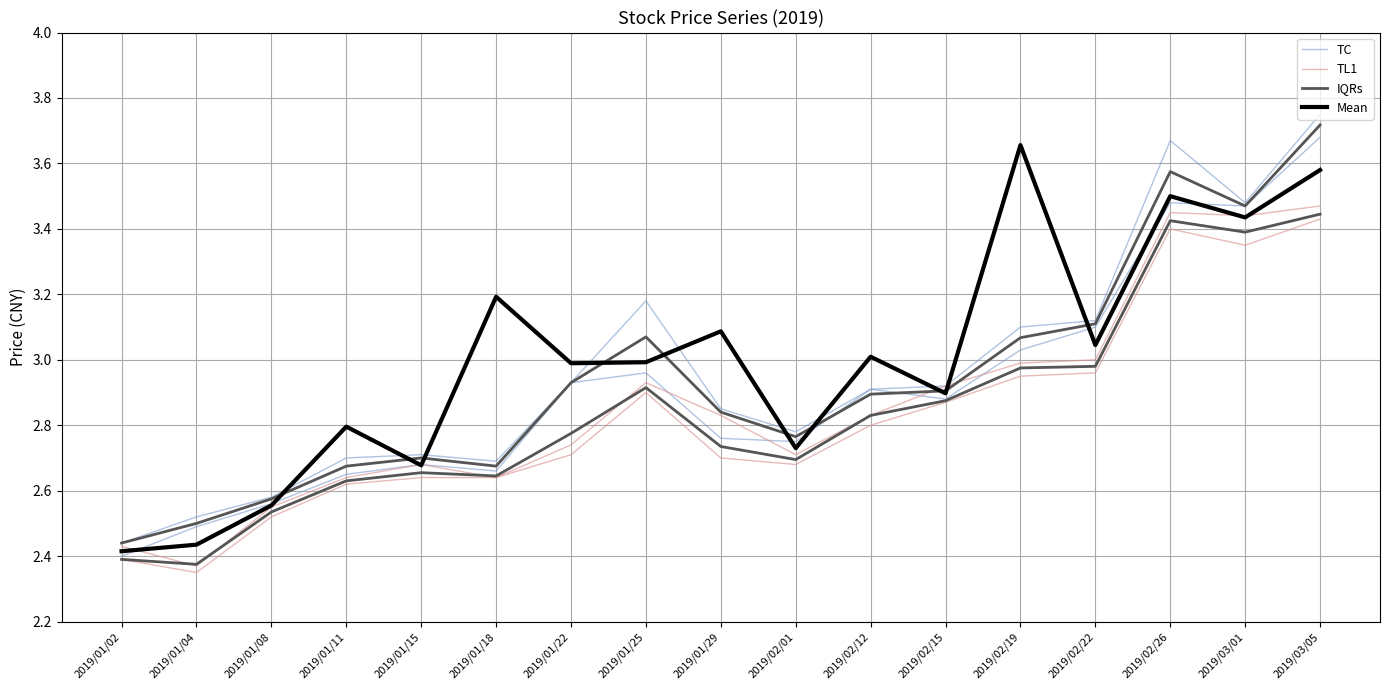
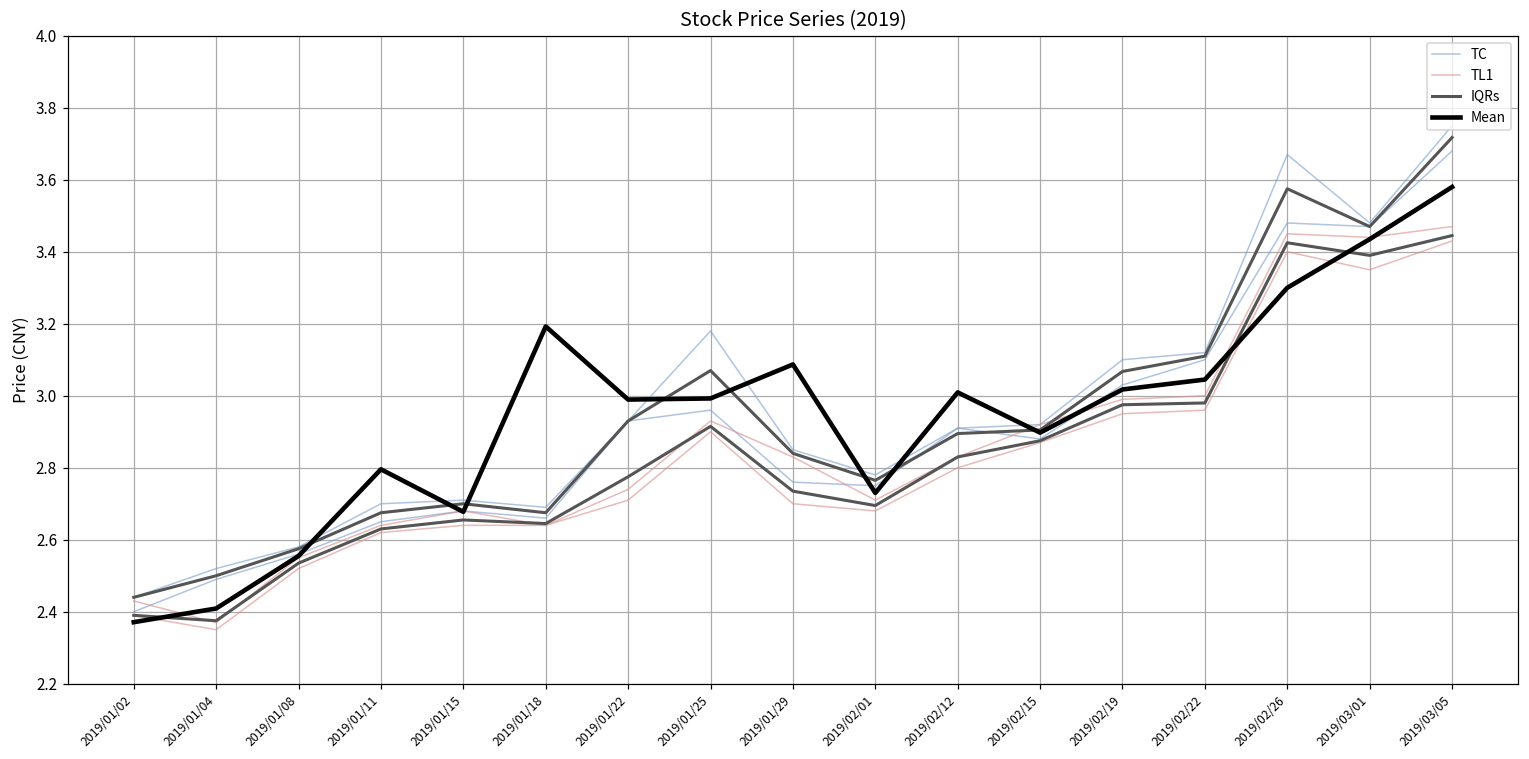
  {
    "Mean": {
-     "2019/01/02": 2.42,
-     "2019/01/04": 2.44,
+     "2019/01/02": 2.37,
+     "2019/01/04": 2.41,
      "2019/01/11": 2.80,
      "2019/01/18": 3.19,
      "2019/01/22": 2.99,
      "2019/01/25": 2.99,
      "2019/01/29": 3.09,
      "2019/02/01": 2.73,
      "2019/02/12": 3.01,
-     "2019/02/19": 3.66,
+     "2019/02/19": 3.02,
      "2019/02/22": 3.05,
-     "2019/02/26": 3.5,
+     "2019/02/26": 3.3,
      "2019/03/05": 3.58
    }
  }
